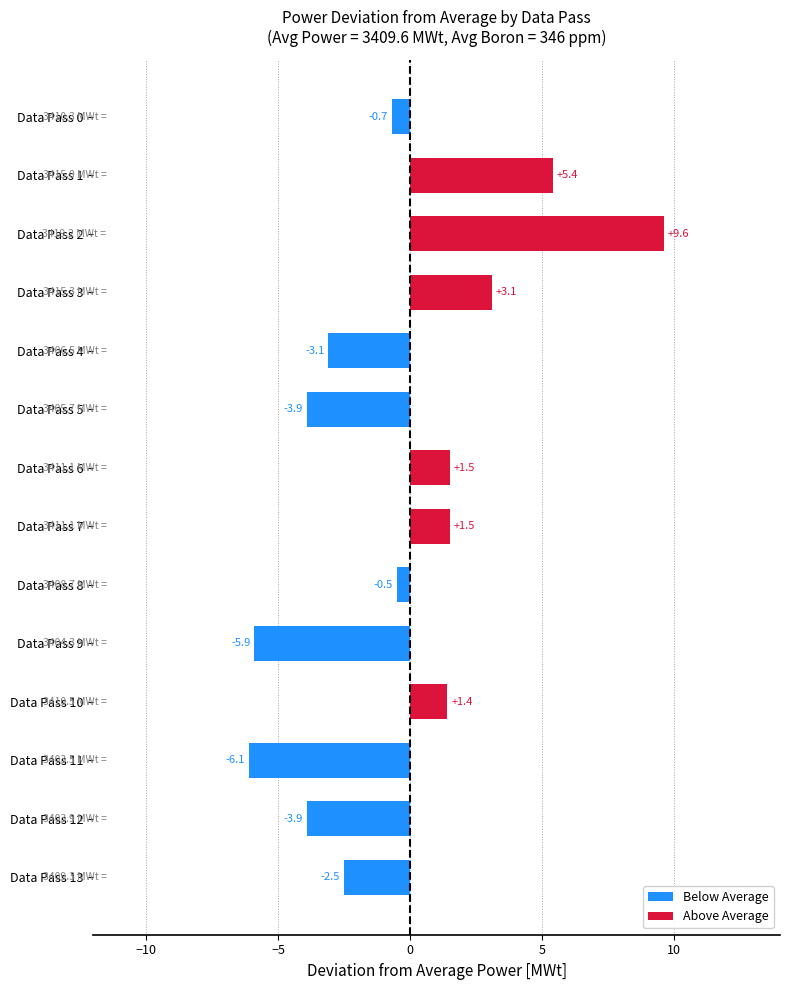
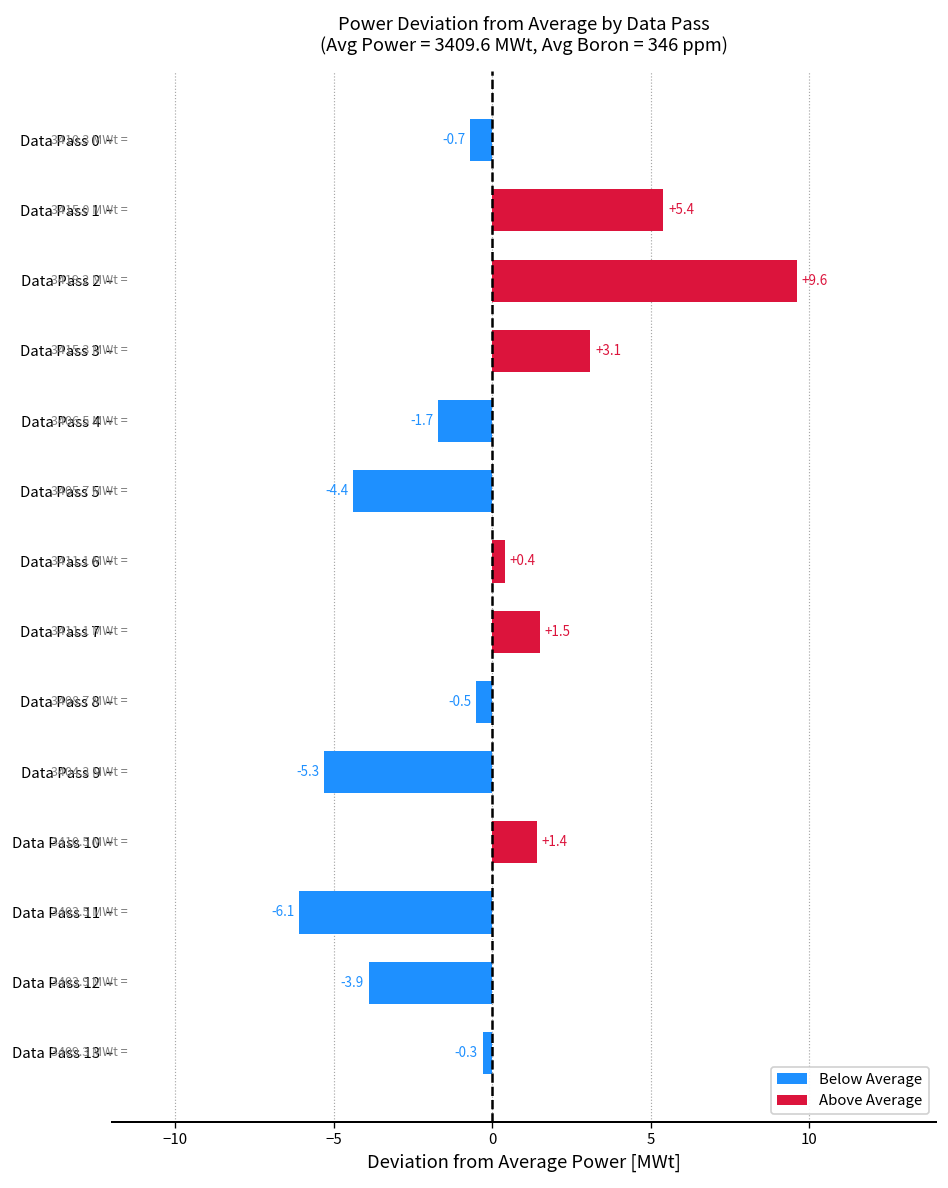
  {
    "Data Pass 0": "-0.7",
    "Data Pass 1": "+5.4",
    "Data Pass 2": "+9.6",
    "Data Pass 3": "+3.1",
-   "Data Pass 4": "-3.1",
-   "Data Pass 5": "-3.9",
-   "Data Pass 6": "+1.5",
+   "Data Pass 4": "-1.7",
+   "Data Pass 5": "-4.4",
+   "Data Pass 6": "+0.4",
    "Data Pass 7": "+1.5",
    "Data Pass 8": "-0.5",
-   "Data Pass 9": "-5.9",
+   "Data Pass 9": "-5.3",
    "Data Pass 10": "+1.4",
    "Data Pass 11": "-6.1",
    "Data Pass 12": "-3.9",
-   "Data Pass 13": "-2.5"
+   "Data Pass 13": "-0.3"
  }
